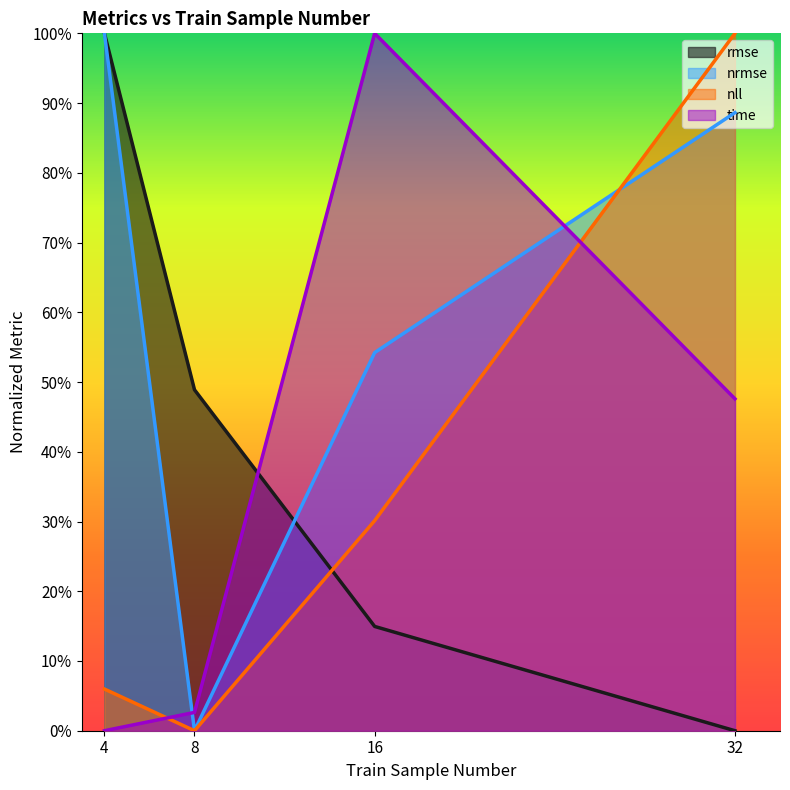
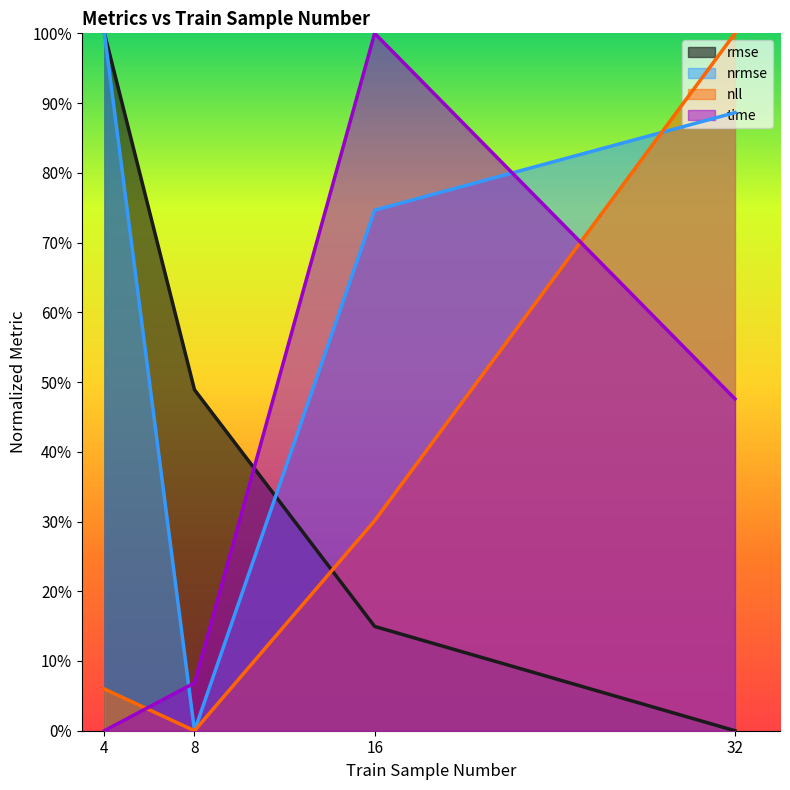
  {
    "rmse": {
      "8": "49%",
      "16": "15%",
      "32": "0%"
    },
    "nrmse": {
-     "16": "54%"
+     "16": "75%"
    },
    "nll": {
      "4": "6%",
      "16": "30%",
      "32": "100%"
    },
    "time": {
      "4": "0%",
-     "8": "3%",
+     "8": "7%",
      "16": "100%",
      "32": "48%"
    }
  }
